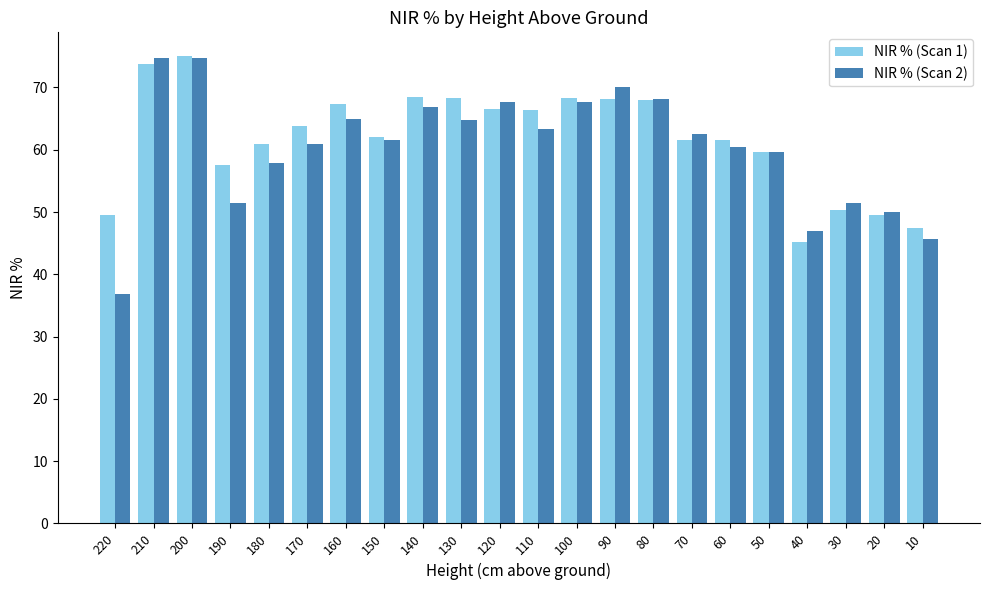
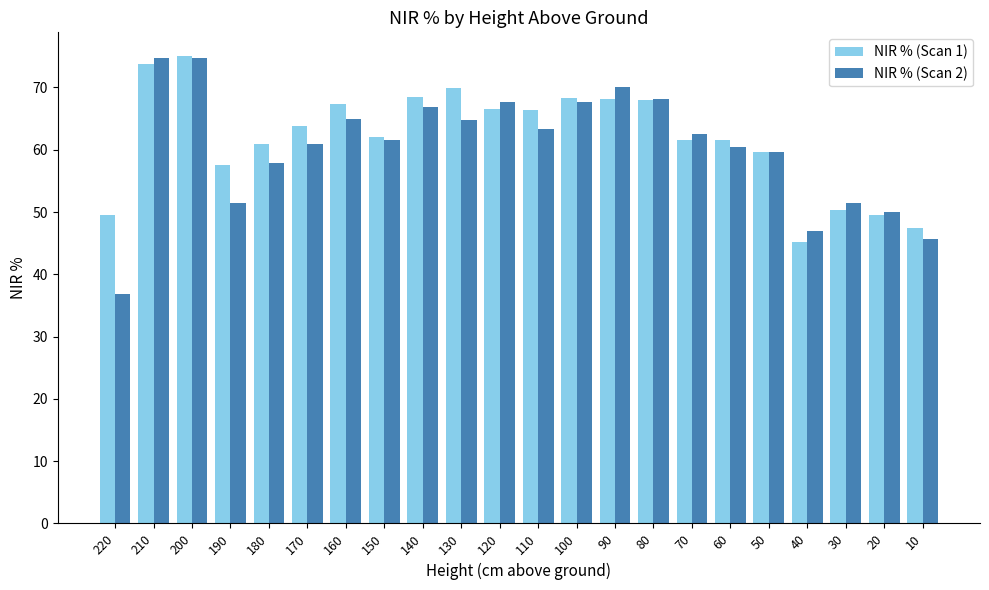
  {
    "NIR % (Scan 1)": {
      "220": 50,
      "210": 74,
      "200": 75,
      "190": 58,
      "180": 61,
      "170": 64,
      "160": 67,
      "150": 62,
      "140": 68,
-     "130": 68,
+     "130": 70,
      "120": 67,
      "110": 66,
      "100": 68,
      "90": 68,
      "80": 68,
      "70": 62,
      "60": 62,
      "50": 60,
      "40": 45,
      "30": 50,
      "20": 50,
      "10": 48
    },
    "NIR % (Scan 2)": {
      "220": 37,
      "210": 75,
      "200": 75,
      "190": 51,
      "180": 58,
      "170": 61,
      "160": 65,
      "150": 62,
      "140": 67,
      "130": 65,
      "120": 68,
      "110": 63,
      "100": 68,
      "90": 70,
      "80": 68,
      "70": 63,
      "60": 60,
      "50": 60,
      "40": 47,
      "30": 51,
      "20": 50,
      "10": 46
    }
  }
